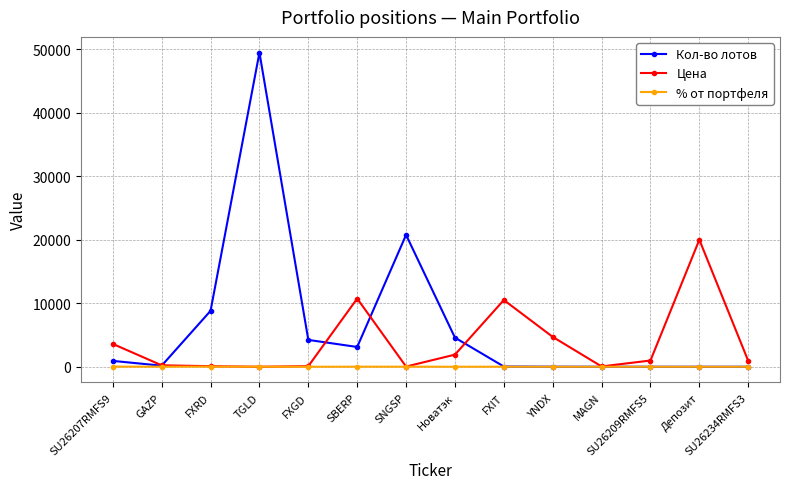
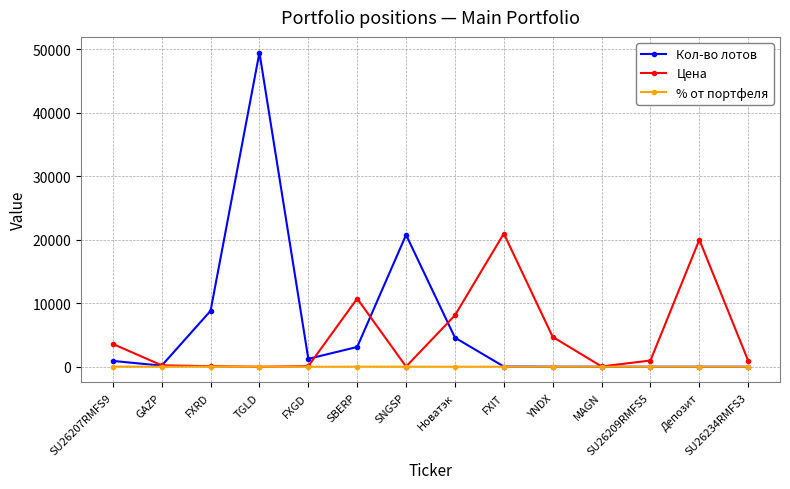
  {
    "Кол-во лотов": {
      "SU26207RMFS9": 1000,
      "FXRD": 9000,
      "TGLD": 49000,
-     "FXGD": 4000,
+     "FXGD": 1000,
      "SBERP": 3000,
      "SNGSP": 21000,
      "Новатэк": 5000
    },
    "Цена": {
      "SU26207RMFS9": 4000,
      "SBERP": 11000,
-     "Новатэк": 2000,
-     "FXIT": 11000,
+     "Новатэк": 8000,
+     "FXIT": 21000,
      "YNDX": 5000,
      "SU26209RMFS5": 1000,
      "Депозит": 20000,
      "SU26234RMFS3": 1000
    },
    "% от портфеля": {
      "SU26207RMFS9": 0,
      "SBERP": 0,
      "Новатэк": 0
    }
  }
